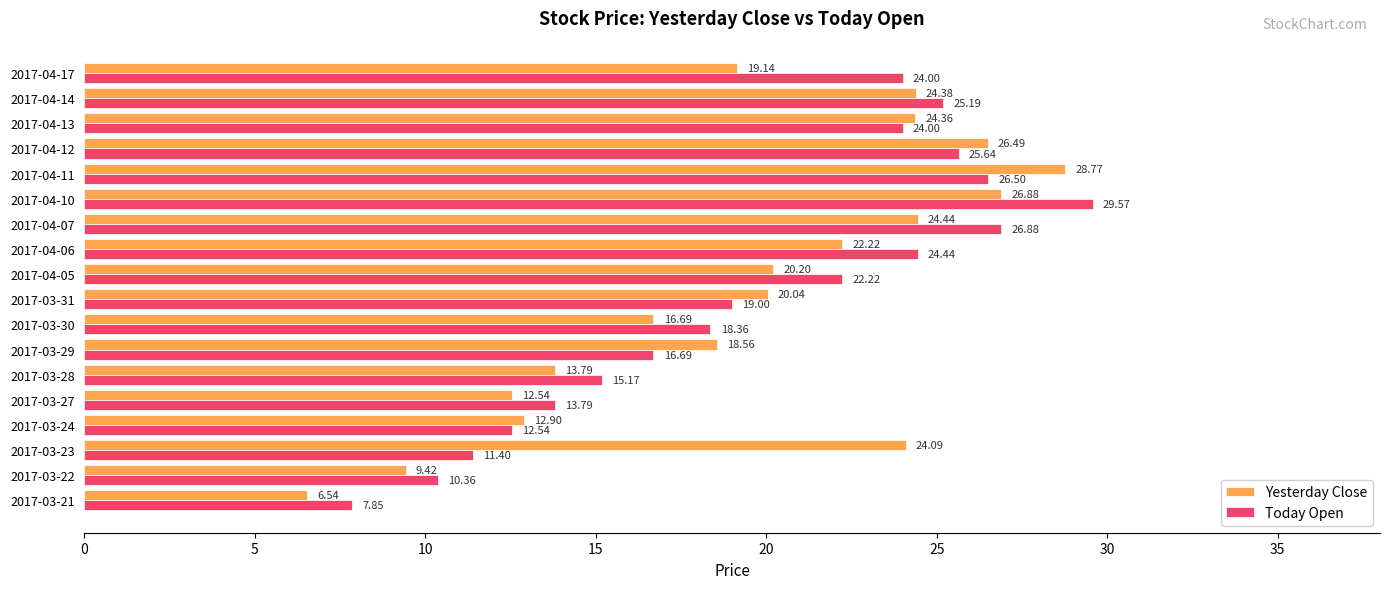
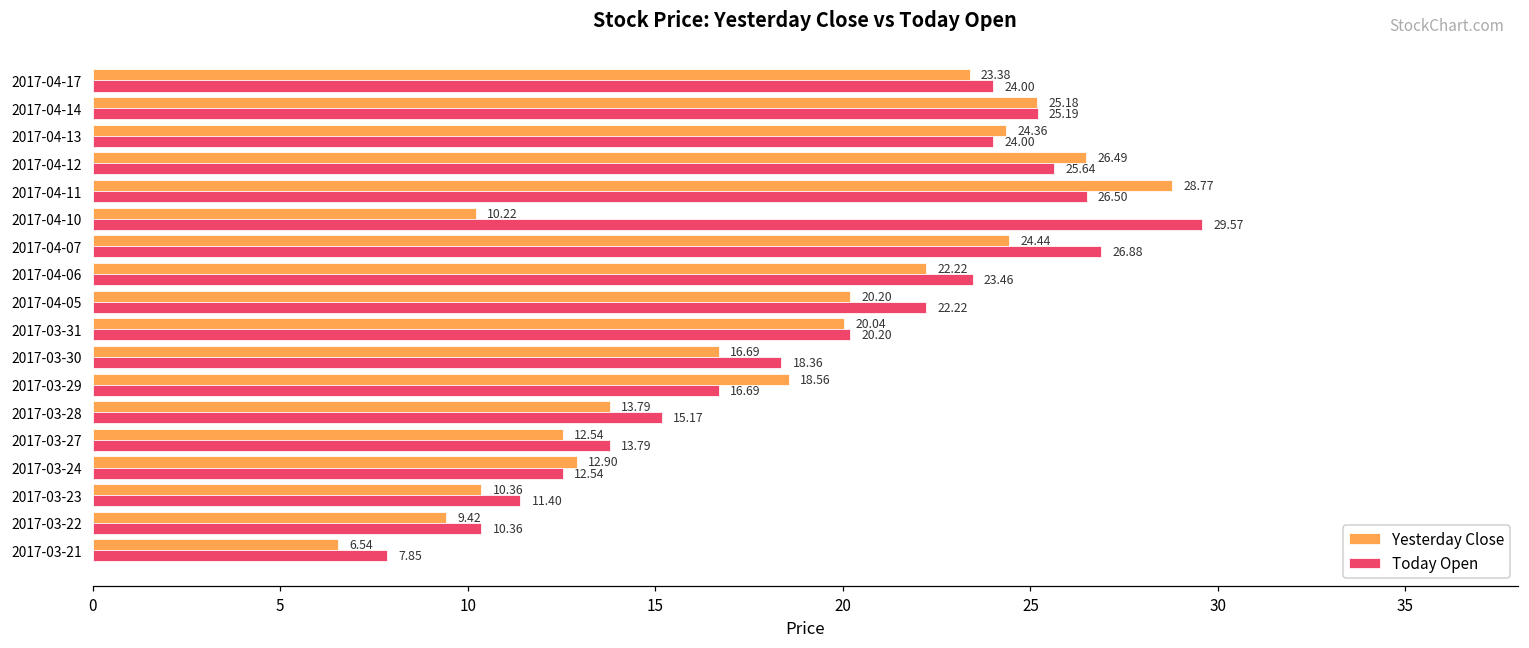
  {
    "Yesterday Close": {
-     "2017-04-17": 19.14,
-     "2017-04-14": 24.38,
+     "2017-04-17": 23.38,
+     "2017-04-14": 25.18,
      "2017-04-13": 24.36,
      "2017-04-12": 26.49,
      "2017-04-11": 28.77,
-     "2017-04-10": 26.88,
+     "2017-04-10": 10.22,
      "2017-04-07": 24.44,
      "2017-04-06": 22.22,
      "2017-04-05": 20.20,
      "2017-03-31": 20.04,
      "2017-03-30": 16.69,
      "2017-03-29": 18.56,
      "2017-03-28": 13.79,
      "2017-03-27": 12.54,
      "2017-03-24": 12.90,
-     "2017-03-23": 24.09,
+     "2017-03-23": 10.36,
      "2017-03-22": 9.42,
      "2017-03-21": 6.54
    },
    "Today Open": {
      "2017-04-17": 24.00,
      "2017-04-14": 25.19,
      "2017-04-13": 24.00,
      "2017-04-12": 25.64,
      "2017-04-11": 26.50,
      "2017-04-10": 29.57,
      "2017-04-07": 26.88,
-     "2017-04-06": 24.44,
+     "2017-04-06": 23.46,
      "2017-04-05": 22.22,
-     "2017-03-31": 19.00,
+     "2017-03-31": 20.20,
      "2017-03-30": 18.36,
      "2017-03-29": 16.69,
      "2017-03-28": 15.17,
      "2017-03-27": 13.79,
      "2017-03-24": 12.54,
      "2017-03-23": 11.40,
      "2017-03-22": 10.36,
      "2017-03-21": 7.85
    }
  }
